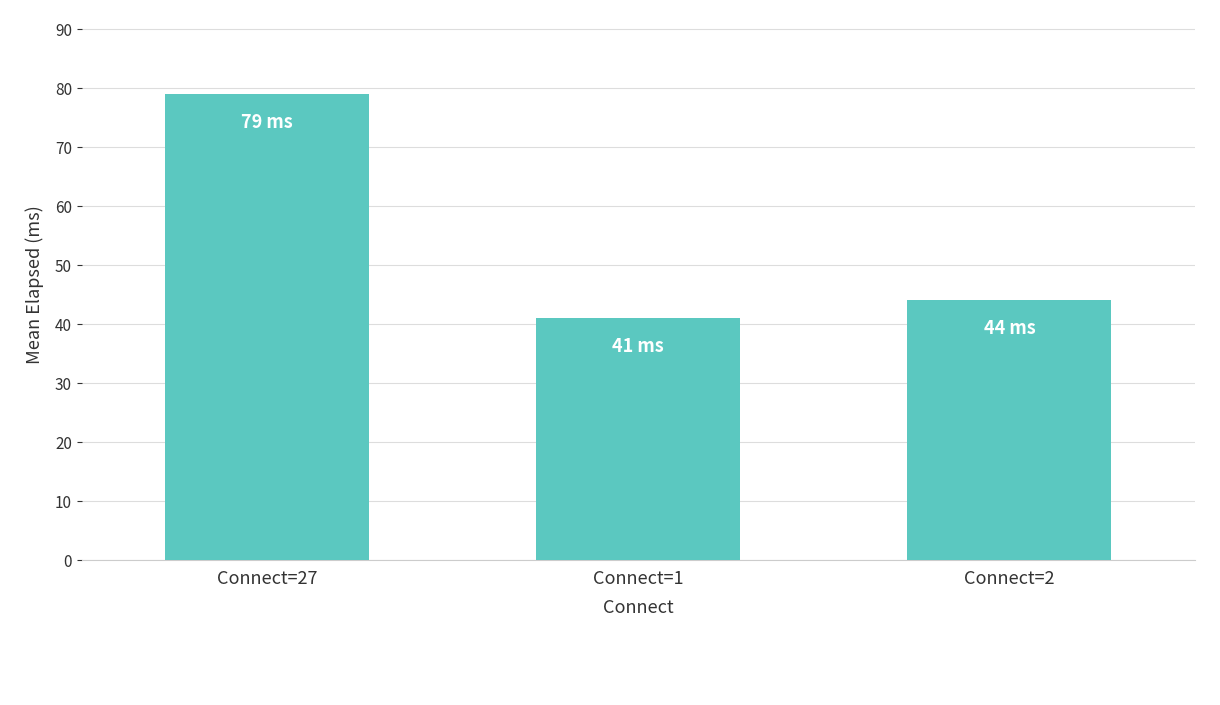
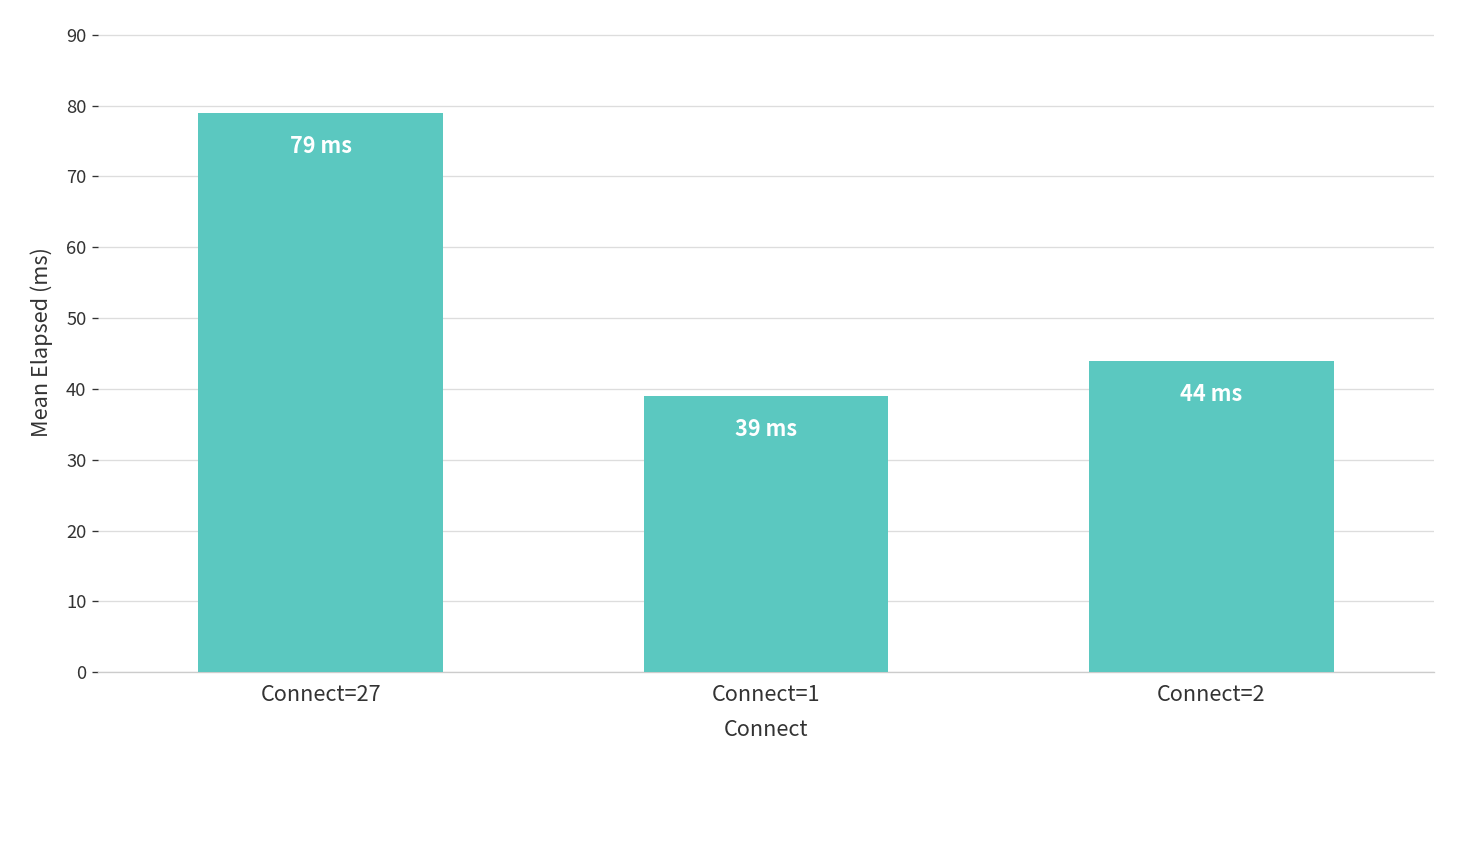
  {
    "Connect=27": 79,
-   "Connect=1": 41,
+   "Connect=1": 39,
    "Connect=2": 44
  }
